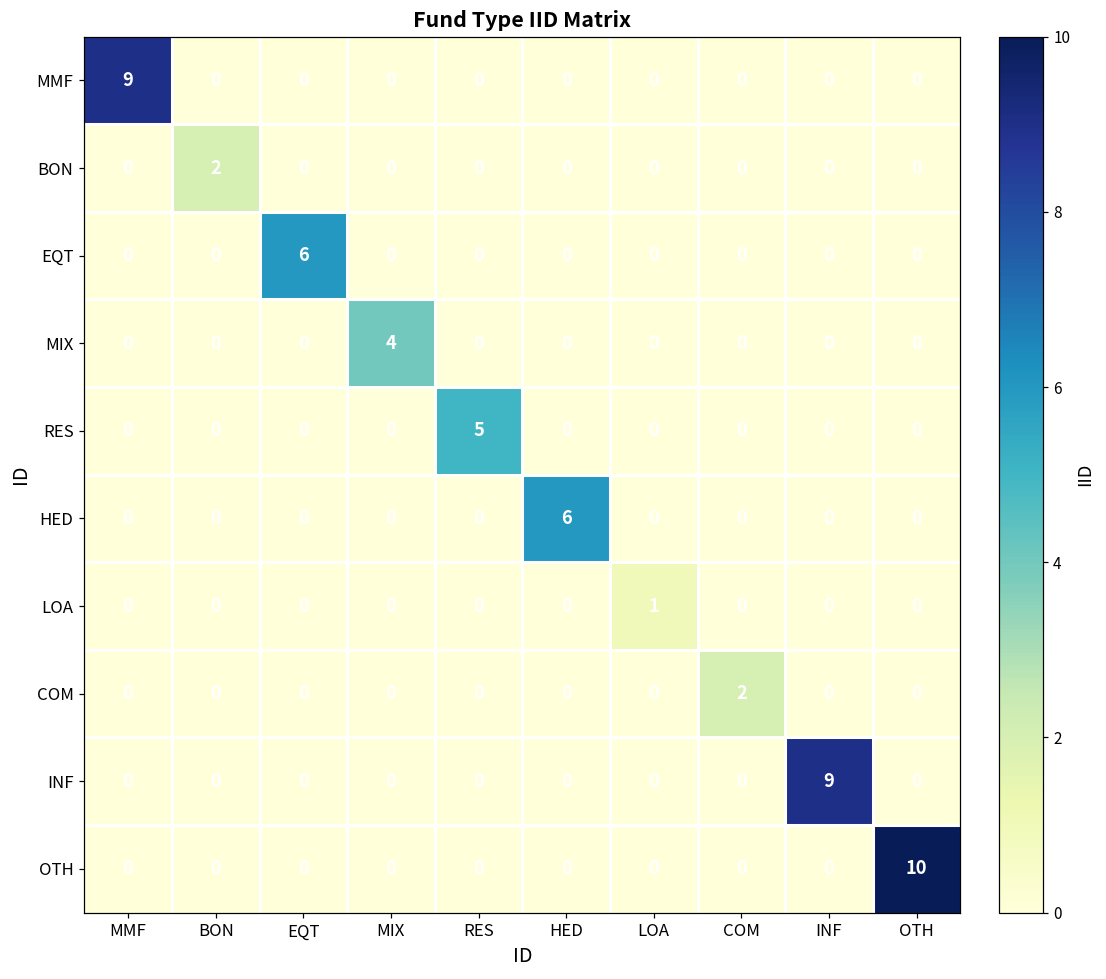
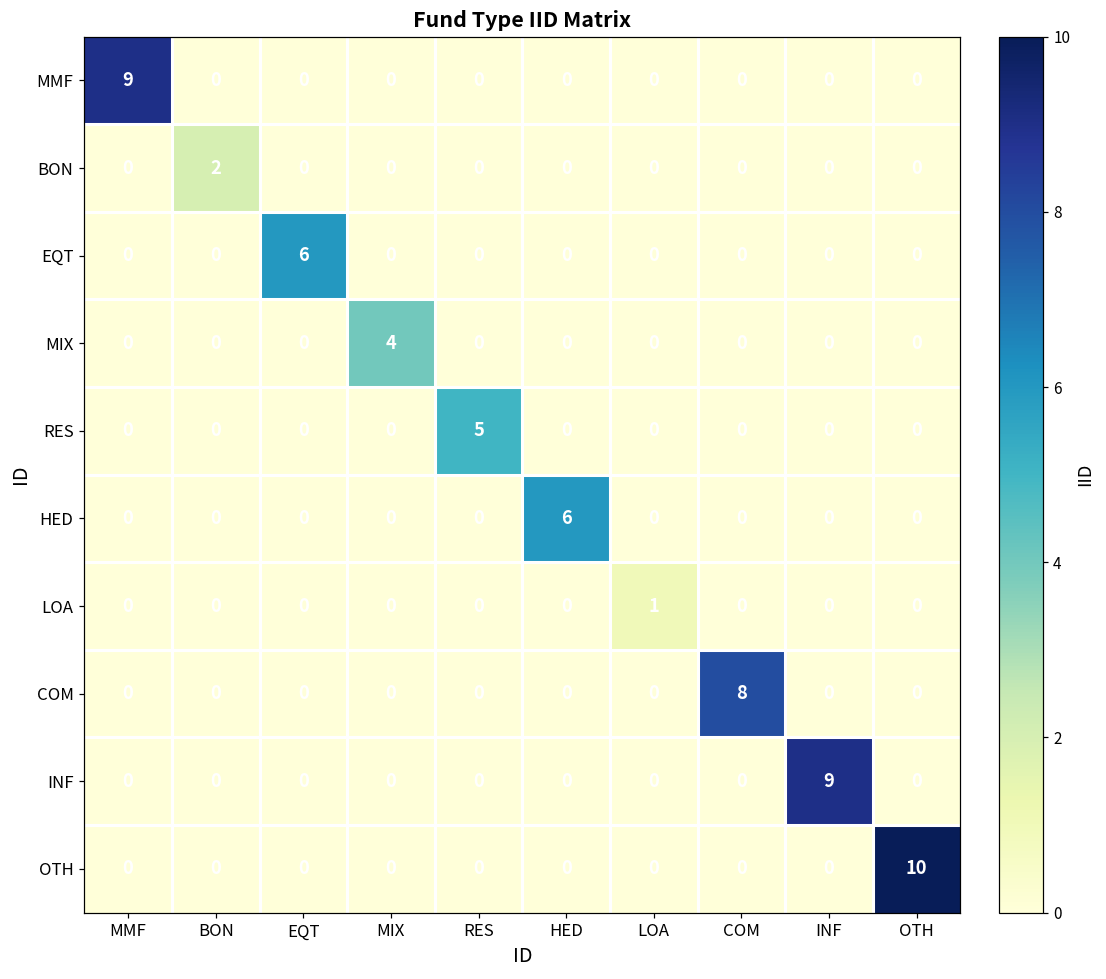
  {
    "MMF": {
      "MMF": 9
    },
    "BON": {
      "BON": 2
    },
    "EQT": {
      "EQT": 6
    },
    "MIX": {
      "MIX": 4
    },
    "RES": {
      "RES": 5
    },
    "HED": {
      "HED": 6
    },
    "LOA": {
      "LOA": 1
    },
    "COM": {
-     "COM": 2
+     "COM": 8
    },
    "INF": {
      "INF": 9
    },
    "OTH": {
      "OTH": 10
    }
  }
